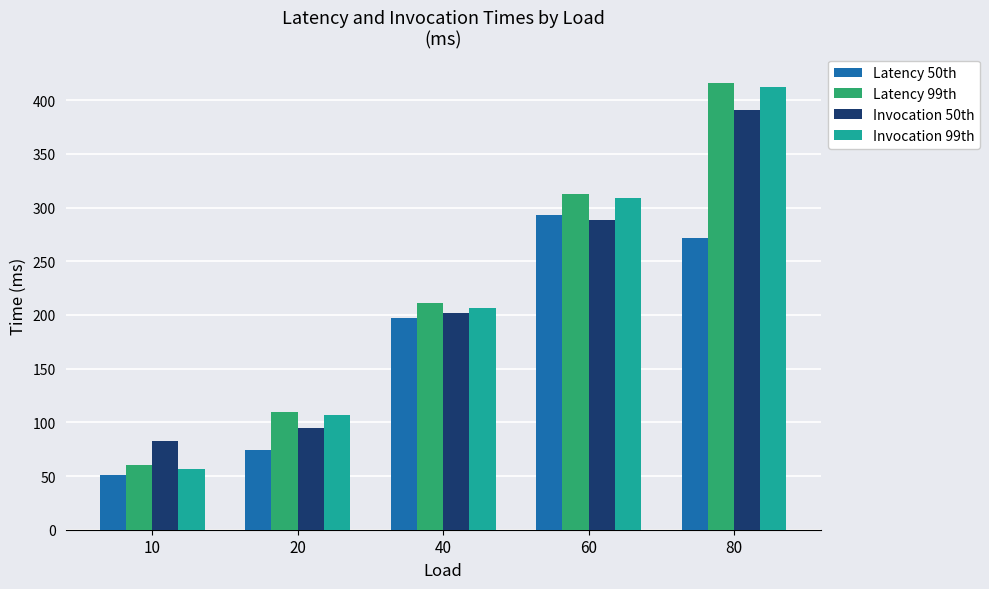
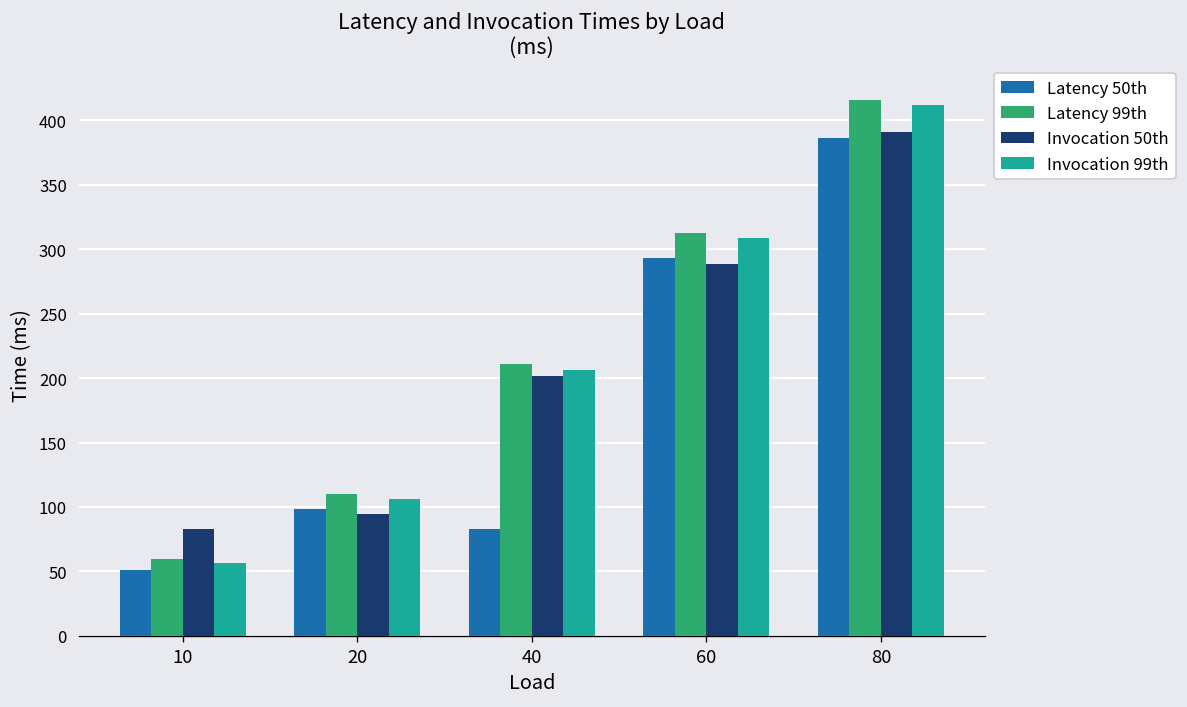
  {
    "Latency 50th": {
      "10": 51,
-     "20": 74,
-     "40": 197,
+     "20": 99,
+     "40": 83,
      "60": 293,
-     "80": 272
+     "80": 386
    },
    "Invocation 50th": {
      "10": 83,
      "20": 95,
      "40": 202,
      "60": 289,
      "80": 391
    }
  }
